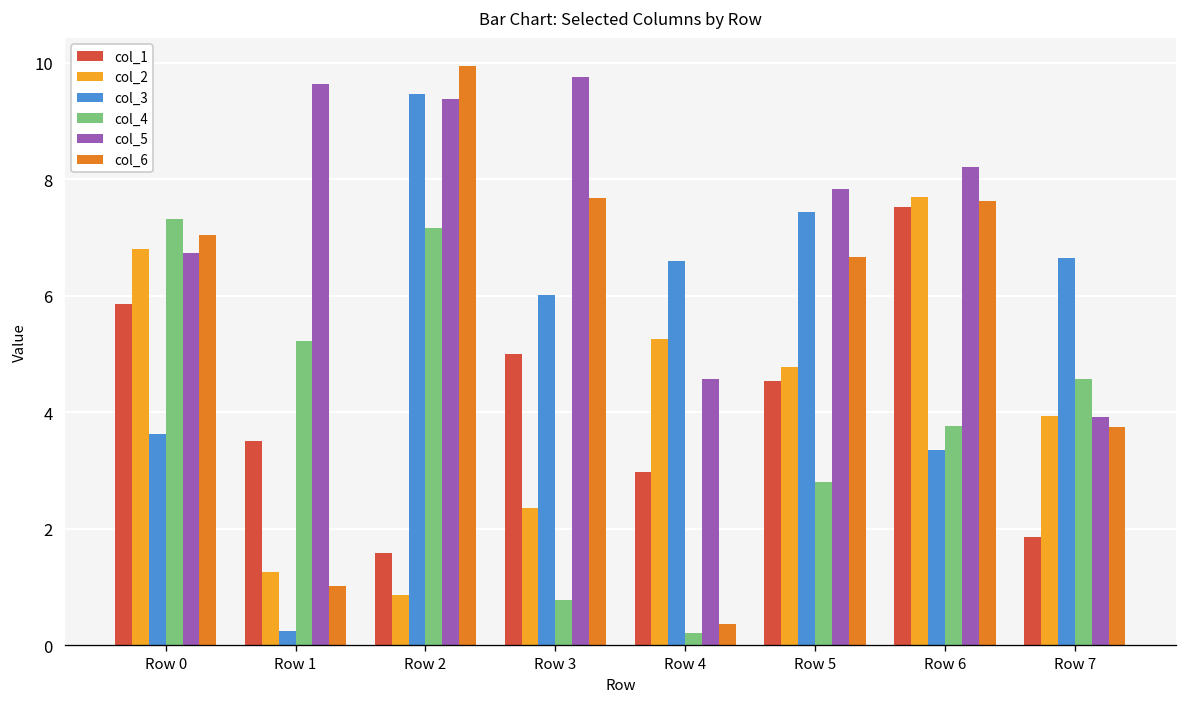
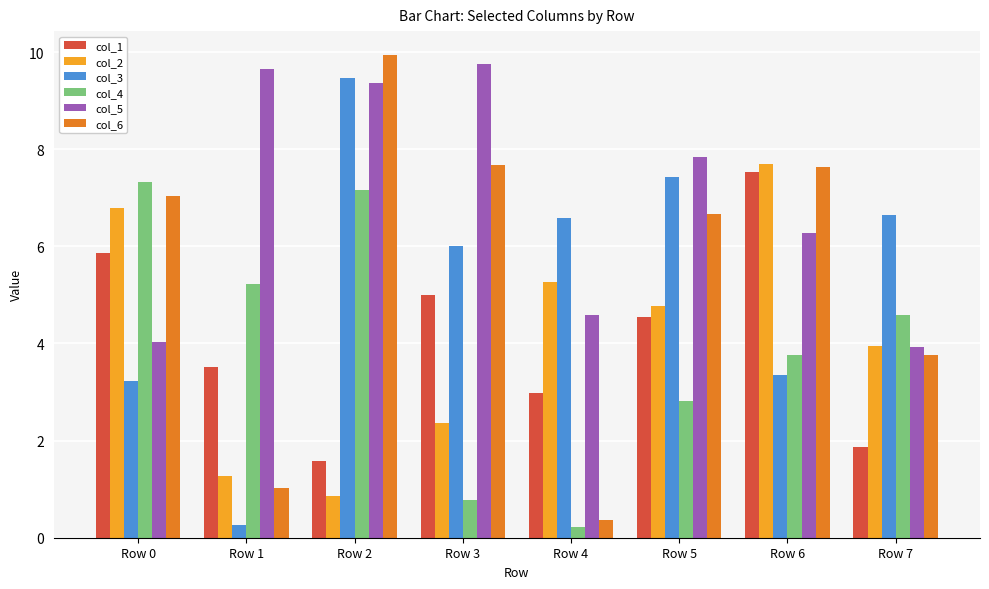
  {
    "col_3": {
-     "Row 0": 3.6,
+     "Row 0": 3.2,
      "Row 1": 0.3,
      "Row 2": 9.5,
      "Row 3": 6.0,
      "Row 4": 6.6,
      "Row 5": 7.4,
      "Row 6": 3.4,
      "Row 7": 6.6
    },
    "col_4": {
      "Row 0": 7.3,
      "Row 1": 5.2,
      "Row 2": 7.2,
      "Row 3": 0.8,
      "Row 4": 0.2,
      "Row 5": 2.8,
      "Row 6": 3.8,
      "Row 7": 4.6
    },
    "col_5": {
-     "Row 0": 6.7,
+     "Row 0": 4.0,
      "Row 1": 9.6,
      "Row 2": 9.4,
      "Row 3": 9.7,
      "Row 4": 4.6,
      "Row 5": 7.8,
-     "Row 6": 8.2,
+     "Row 6": 6.3,
      "Row 7": 3.9
    }
  }
